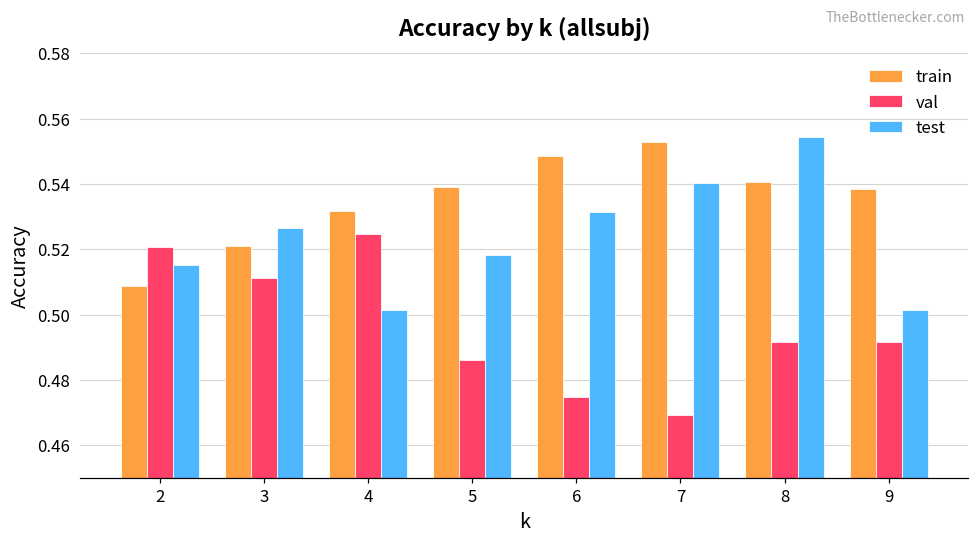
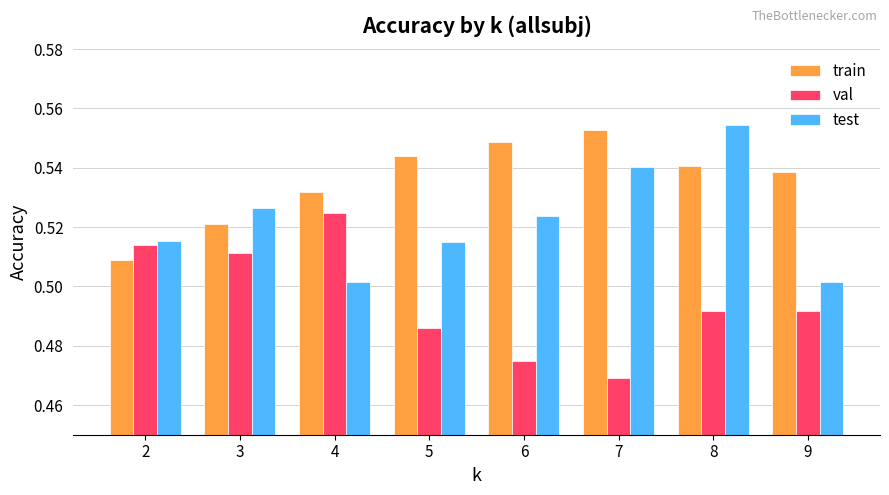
  {
    "train": {
      "2": 0.509,
      "3": 0.521,
      "4": 0.532,
-     "5": 0.539,
+     "5": 0.544,
      "6": 0.549,
      "7": 0.553,
      "8": 0.541,
      "9": 0.539
    },
    "val": {
-     "2": 0.521,
+     "2": 0.514,
      "3": 0.511,
      "4": 0.525,
      "5": 0.486,
      "6": 0.475,
      "7": 0.469,
      "8": 0.492,
      "9": 0.492
    },
    "test": {
      "2": 0.515,
      "3": 0.526,
      "4": 0.501,
-     "5": 0.518,
-     "6": 0.531,
+     "5": 0.515,
+     "6": 0.524,
      "7": 0.540,
      "8": 0.554,
      "9": 0.501
    }
  }
